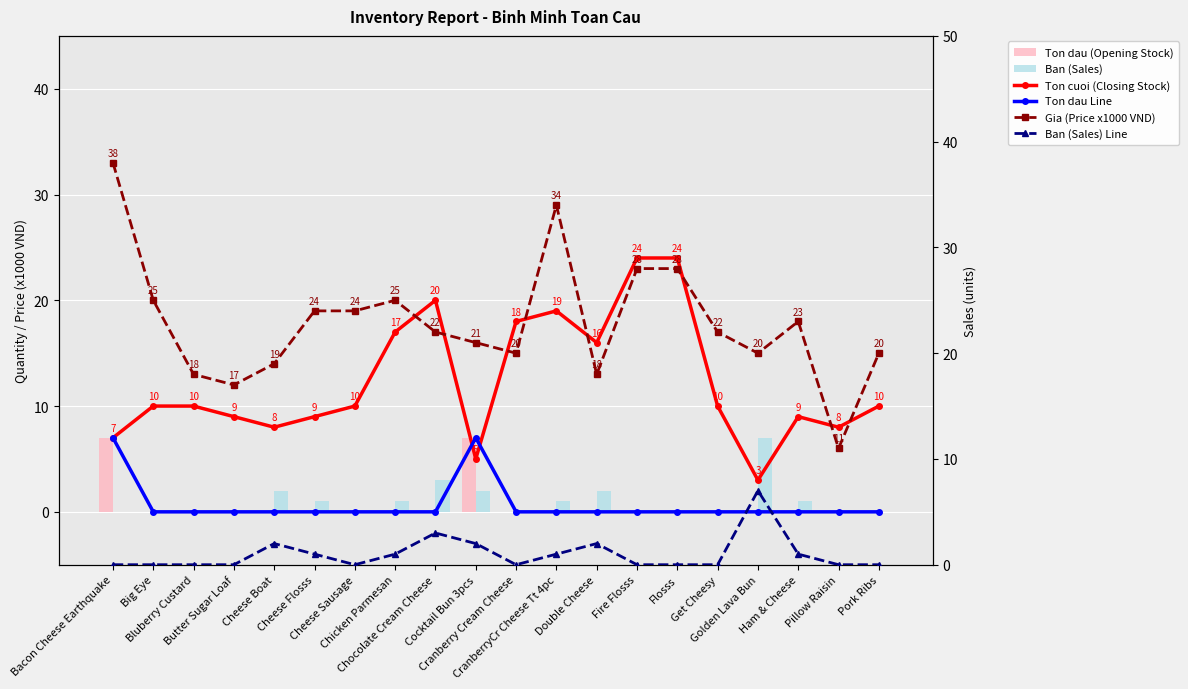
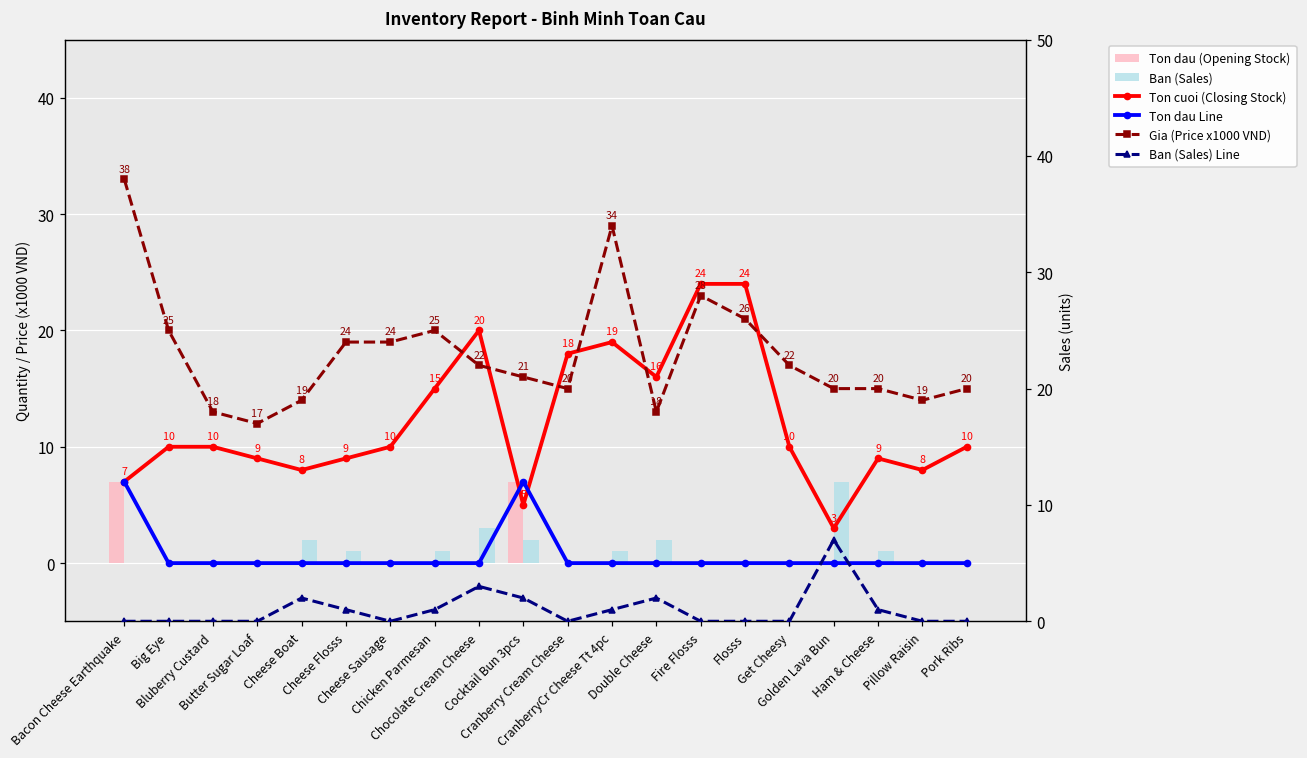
  {
    "Ton cuoi (Closing Stock)": {
      "Big Eye": 10,
      "Bluberry Custard": 10,
      "Butter Sugar Loaf": 9,
      "Cheese Boat": 8,
      "Cheese Flosss": 9,
      "Cheese Sausage": 10,
-     "Chicken Parmesan": 17,
+     "Chicken Parmesan": 15,
      "Chocolate Cream Cheese": 20,
      "Cranberry Cream Cheese": 18,
      "CranberryCr Cheese Tt 4pc": 19,
      "Double Cheese": 16,
      "Fire Flosss": 24,
      "Flosss": 24,
      "Get Cheesy": 10,
      "Golden Lava Bun": 3,
      "Ham & Cheese": 9,
      "Pillow Raisin": 8,
      "Pork Ribs": 10
    },
    "Gia (Price x1000 VND)": {
      "Bacon Cheese Earthquake": 38,
      "Big Eye": 25,
      "Bluberry Custard": 18,
      "Butter Sugar Loaf": 17,
      "Cheese Boat": 19,
      "Cheese Flosss": 24,
      "Cheese Sausage": 24,
      "Chicken Parmesan": 25,
      "Chocolate Cream Cheese": 22,
      "Cocktail Bun 3pcs": 21,
      "Cranberry Cream Cheese": 20,
      "CranberryCr Cheese Tt 4pc": 34,
      "Double Cheese": 18,
-     "Flosss": 28,
+     "Flosss": 26,
      "Get Cheesy": 22,
      "Golden Lava Bun": 20,
-     "Ham & Cheese": 23,
-     "Pillow Raisin": 11,
+     "Ham & Cheese": 20,
+     "Pillow Raisin": 19,
      "Pork Ribs": 20
    }
  }
